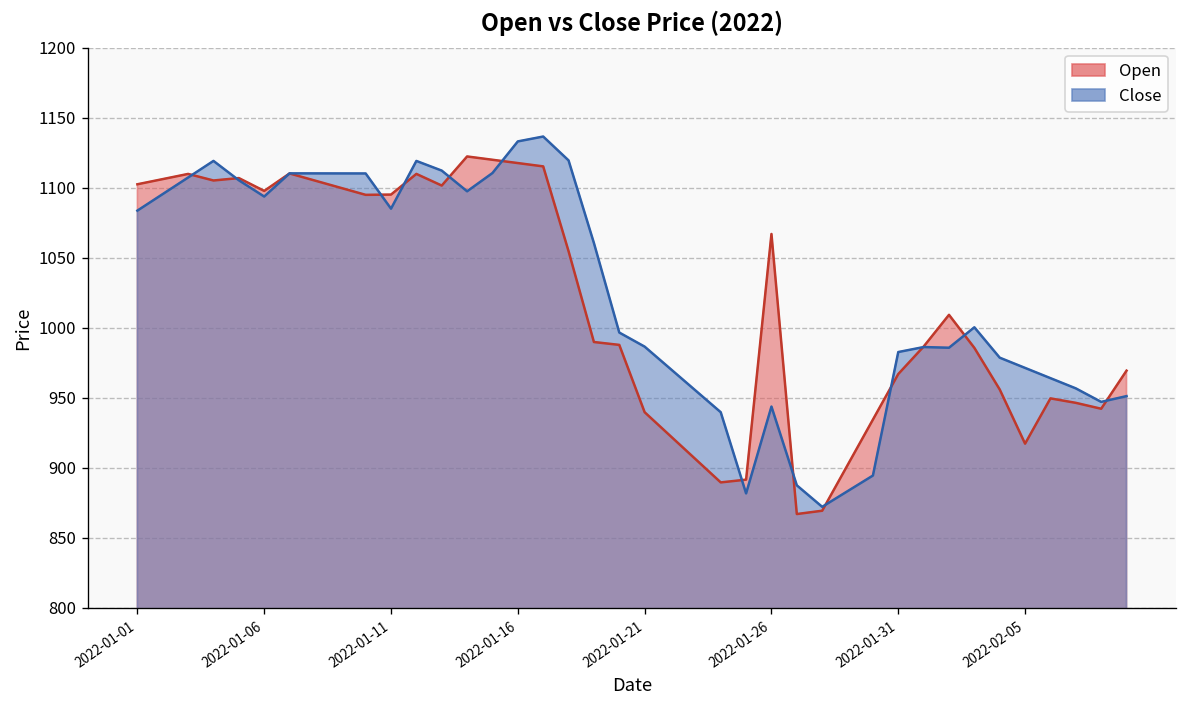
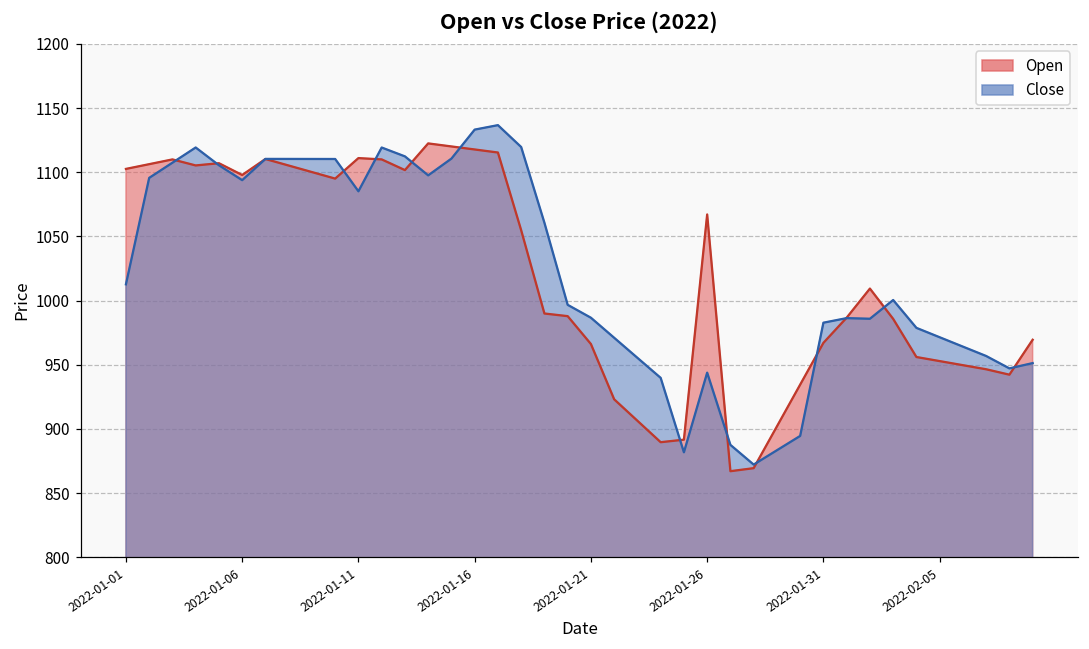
  {
    "Open": {
      "2022-01-01": 1103,
      "2022-01-06": 1098,
-     "2022-01-11": 1095,
+     "2022-01-11": 1111,
      "2022-01-16": 1118,
-     "2022-01-21": 940,
+     "2022-01-21": 966,
      "2022-01-26": 1067,
      "2022-01-31": 967,
-     "2022-02-05": 917
+     "2022-02-05": 953
    },
    "Close": {
-     "2022-01-01": 1084,
+     "2022-01-01": 1013,
      "2022-01-06": 1094,
      "2022-01-11": 1085,
      "2022-01-16": 1133,
      "2022-01-21": 987,
      "2022-01-26": 944,
      "2022-01-31": 983,
      "2022-02-05": 971
    }
  }
